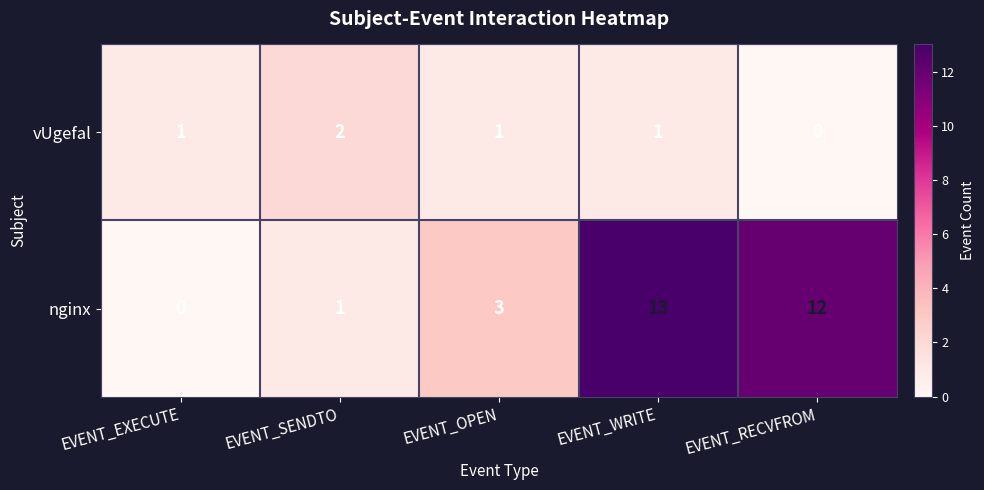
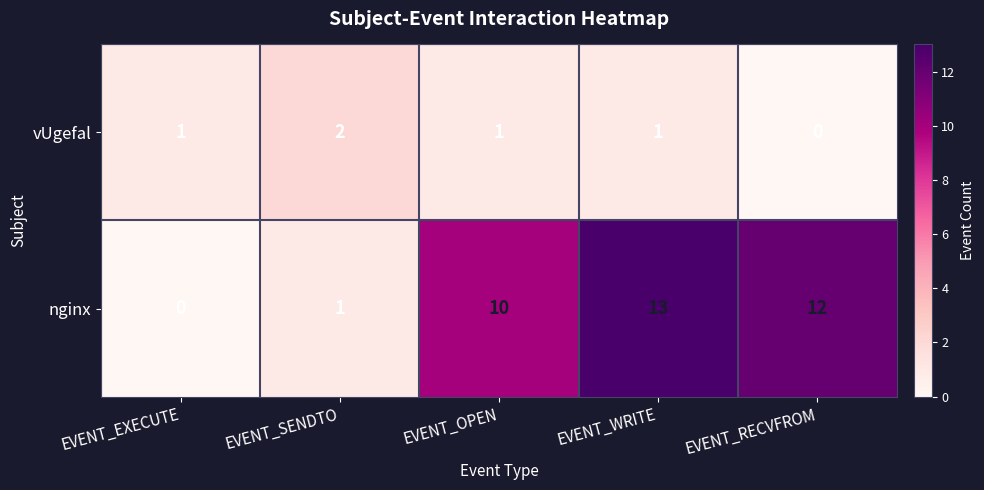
  {
    "nginx": {
-     "EVENT_OPEN": 3,
+     "EVENT_OPEN": 10,
      "EVENT_WRITE": 13,
      "EVENT_RECVFROM": 12
    }
  }
